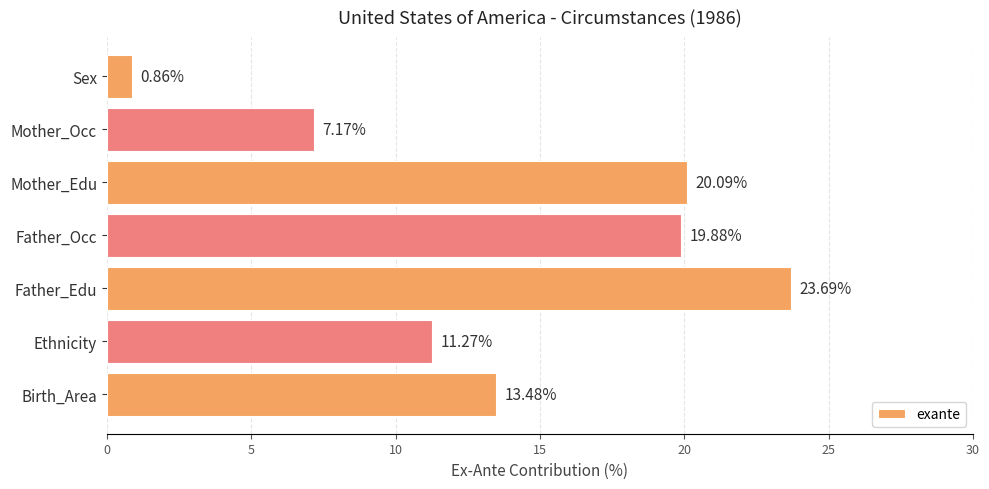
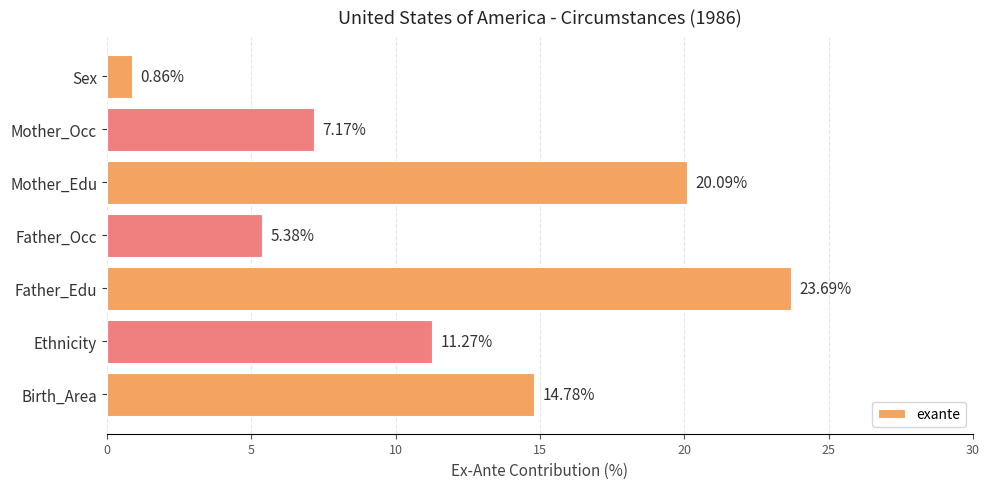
  {
    "Sex": "0.86%",
    "Mother_Occ": "7.17%",
    "Mother_Edu": "20.09%",
-   "Father_Occ": "19.88%",
+   "Father_Occ": "5.38%",
    "Father_Edu": "23.69%",
    "Ethnicity": "11.27%",
-   "Birth_Area": "13.48%"
+   "Birth_Area": "14.78%"
  }
